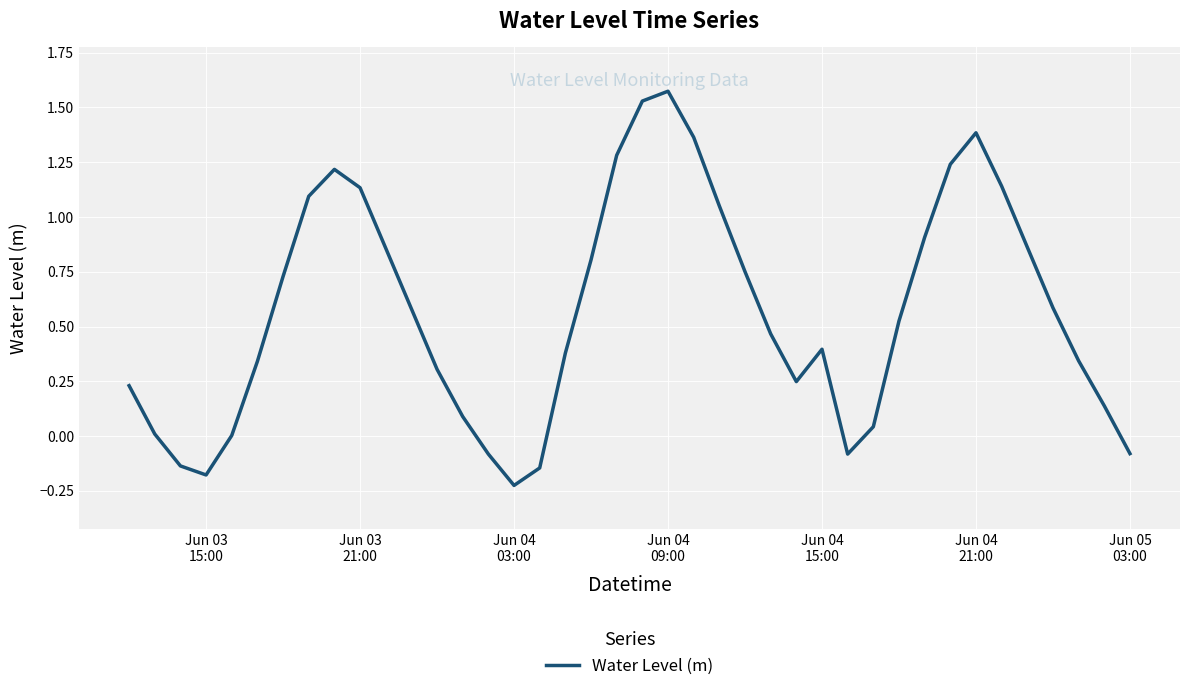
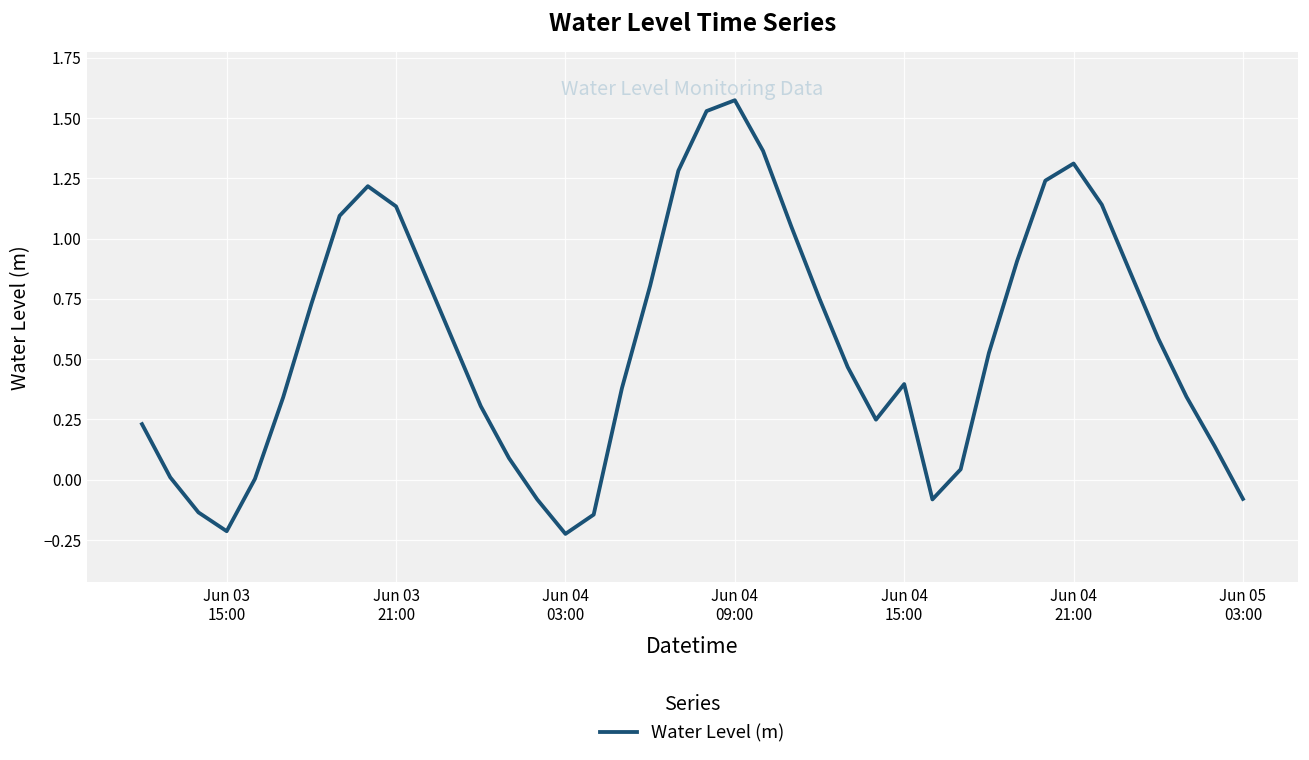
  {
-   "Jun 03 15:00": -0.18,
+   "Jun 03 15:00": -0.21,
    "Jun 03 21:00": 1.13,
    "Jun 04 03:00": -0.23,
    "Jun 04 09:00": 1.57,
    "Jun 04 15:00": 0.40,
-   "Jun 04 21:00": 1.38,
+   "Jun 04 21:00": 1.31,
    "Jun 05 03:00": -0.08
  }
